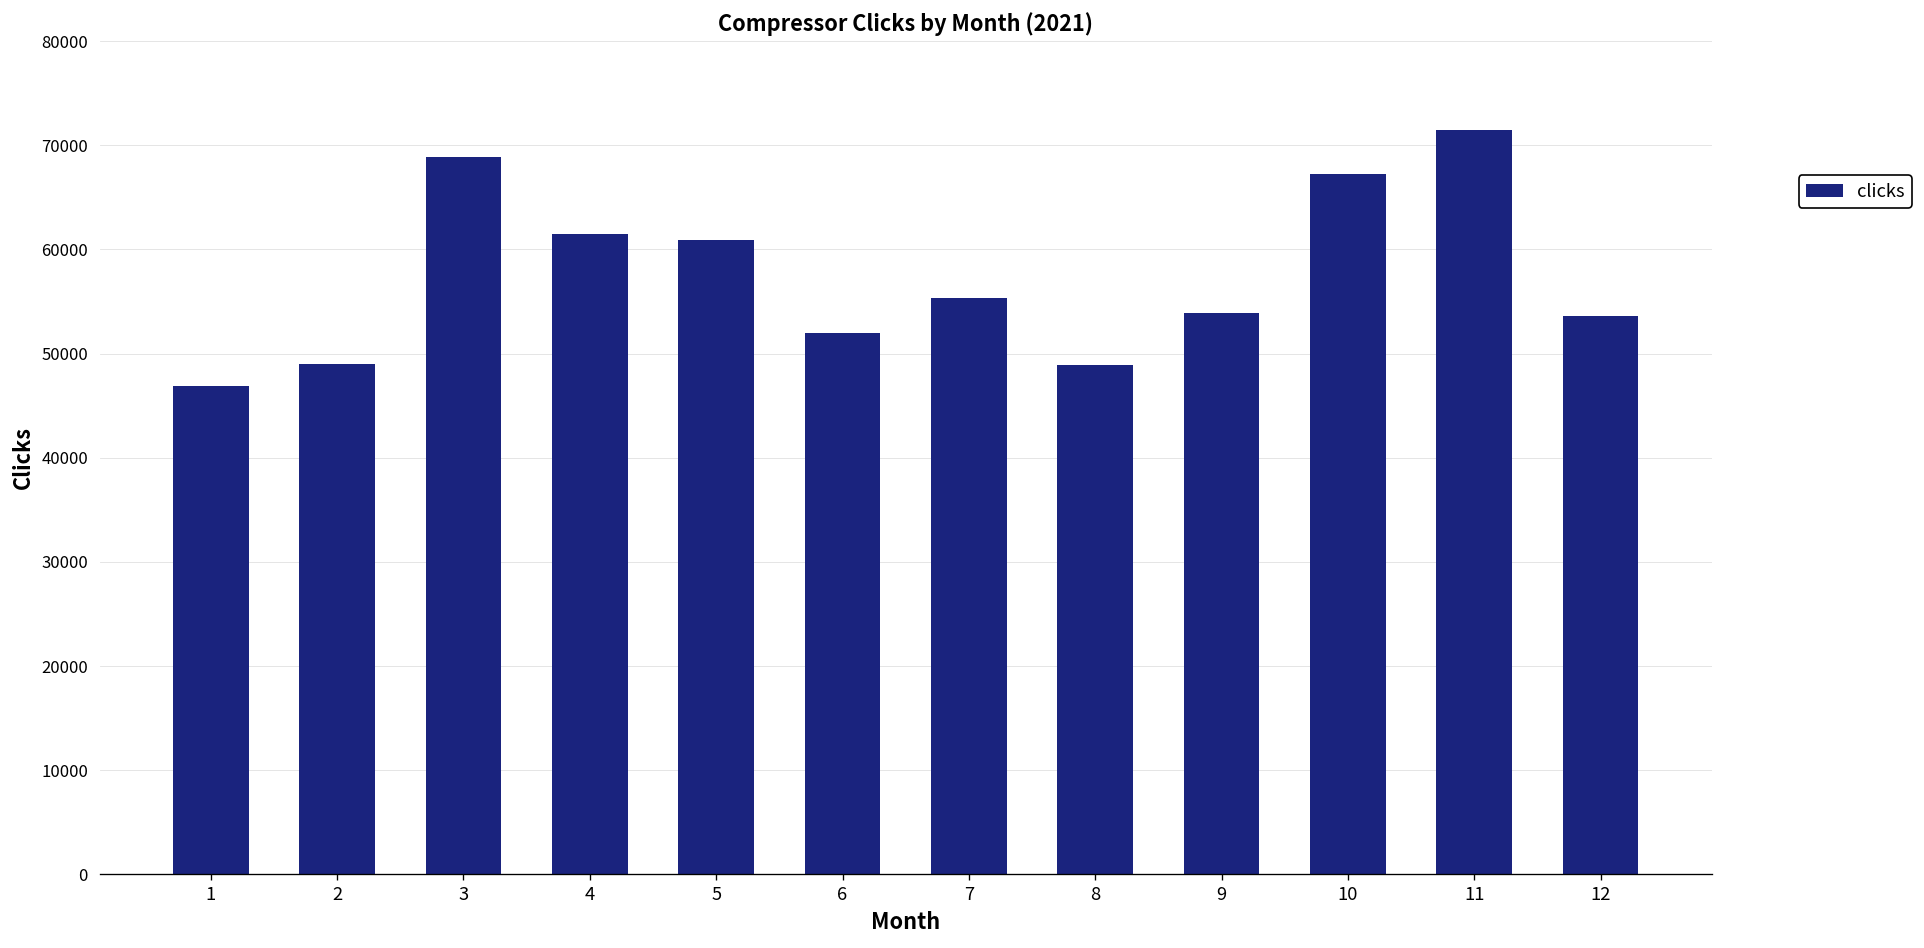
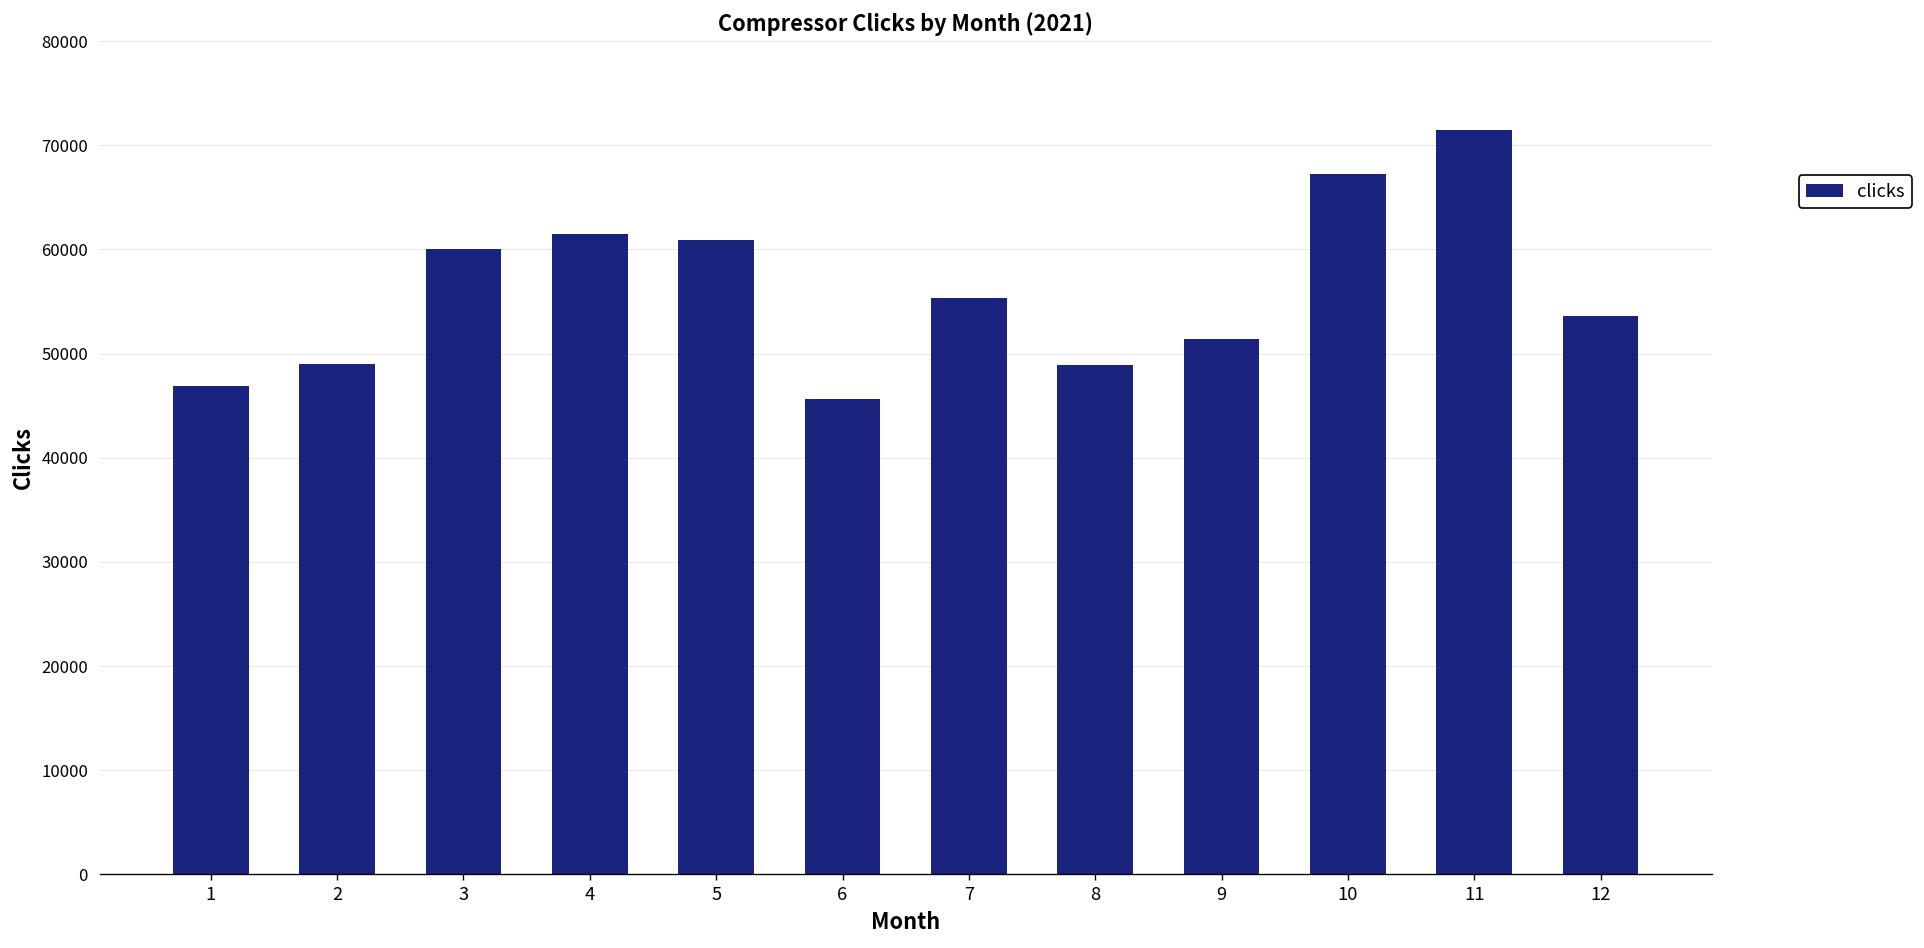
  {
    "1": 47000,
    "2": 49000,
-   "3": 69000,
+   "3": 60000,
    "4": 62000,
    "5": 61000,
-   "6": 52000,
+   "6": 46000,
    "7": 55000,
    "8": 49000,
-   "9": 54000,
+   "9": 51000,
    "10": 67000,
    "11": 71000,
    "12": 54000
  }
